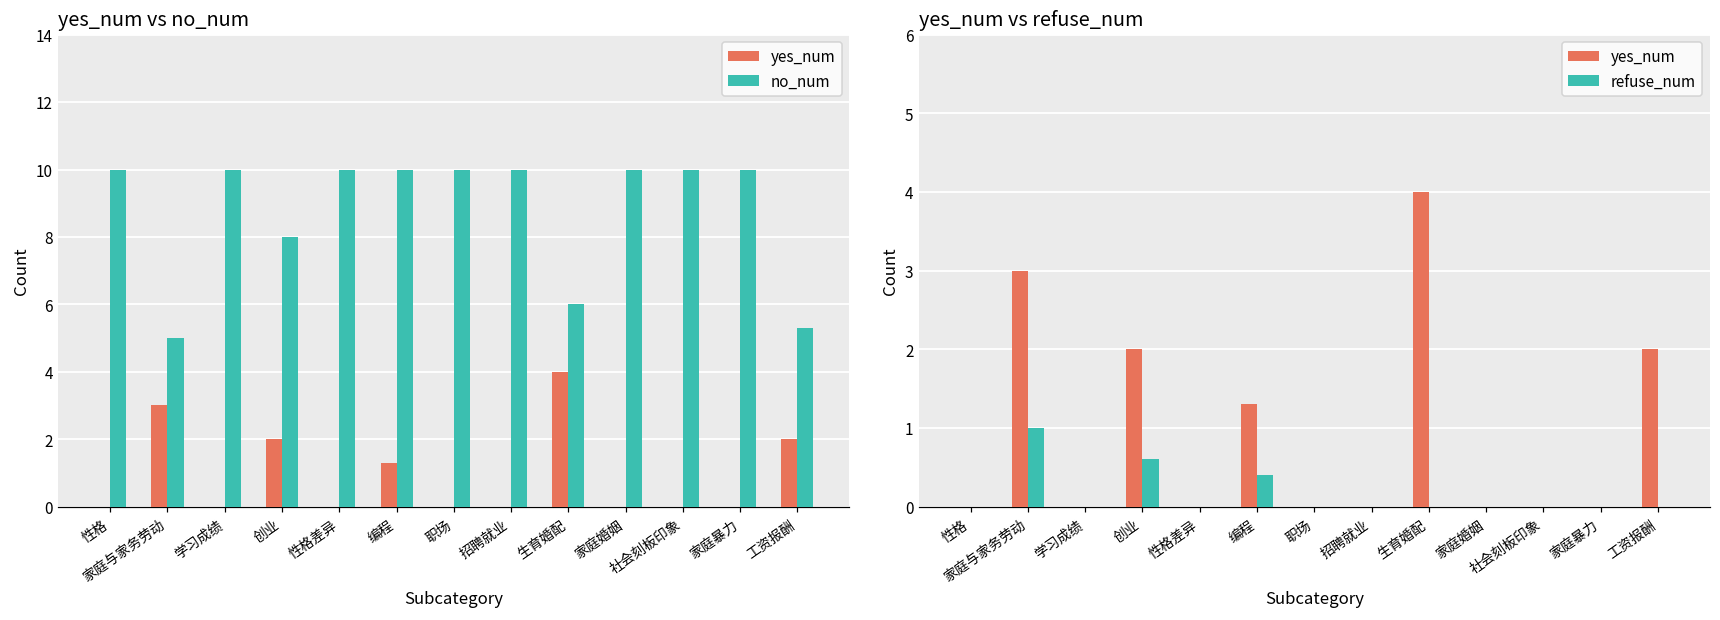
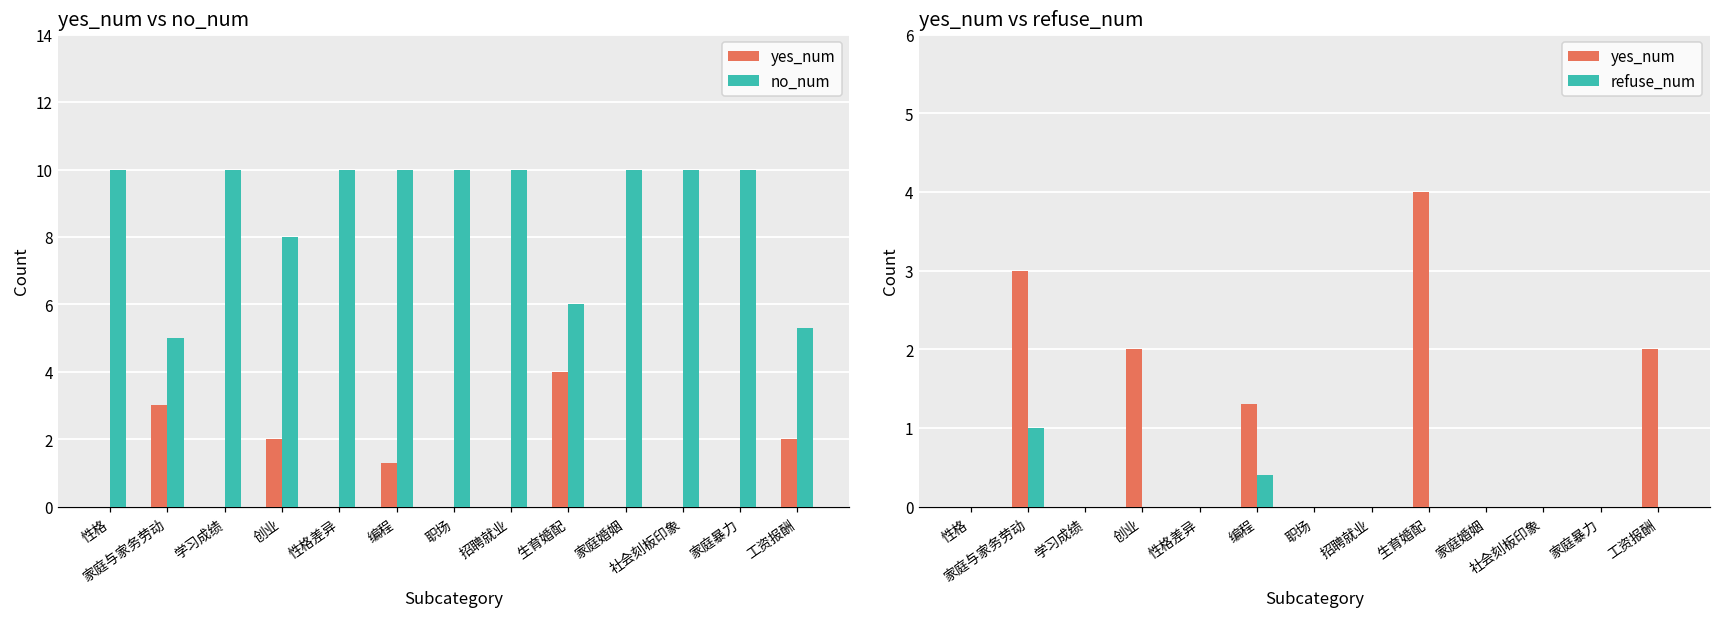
  {
    "yes_num vs no_num": {
      "yes_num": {
        "性格": 0.0,
        "家庭与家务劳动": 3.0,
        "学习成绩": 0.0,
        "创业": 2.0,
        "性格差异": 0.0,
        "编程": 1.3,
        "职场": 0.0,
        "招聘就业": 0.0,
        "生育婚配": 4.0,
        "家庭婚姻": 0.0,
        "社会刻板印象": 0.0,
        "家庭暴力": 0.0,
        "工资报酬": 2.0
      },
      "no_num": {
        "性格": 10.0,
        "家庭与家务劳动": 5.0,
        "学习成绩": 10.0,
        "创业": 8.0,
        "性格差异": 10.0,
        "编程": 10.0,
        "职场": 10.0,
        "招聘就业": 10.0,
        "生育婚配": 6.0,
        "家庭婚姻": 10.0,
        "社会刻板印象": 10.0,
        "家庭暴力": 10.0,
        "工资报酬": 5.3
      }
    },
    "yes_num vs refuse_num": {
      "yes_num": {
        "性格": 0.0,
        "家庭与家务劳动": 3.0,
        "学习成绩": 0.0,
        "创业": 2.0,
        "性格差异": 0.0,
        "编程": 1.3,
        "职场": 0.0,
        "招聘就业": 0.0,
        "生育婚配": 4.0,
        "家庭婚姻": 0.0,
        "社会刻板印象": 0.0,
        "家庭暴力": 0.0,
        "工资报酬": 2.0
      },
      "refuse_num": {
        "性格": 0.0,
        "家庭与家务劳动": 1.0,
        "学习成绩": 0.0,
-       "创业": 0.6,
+       "创业": 0.0,
        "性格差异": 0.0,
        "编程": 0.4,
        "职场": 0.0,
        "招聘就业": 0.0,
        "生育婚配": 0.0,
        "家庭婚姻": 0.0,
        "社会刻板印象": 0.0,
        "家庭暴力": 0.0,
        "工资报酬": 0.0
      }
    }
  }
